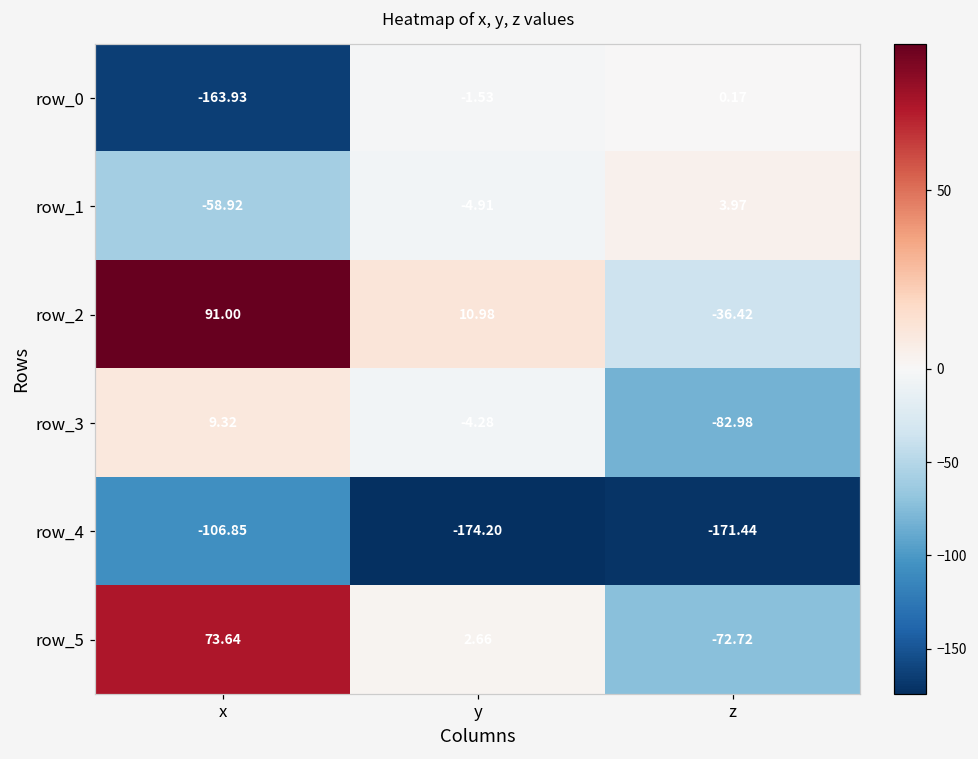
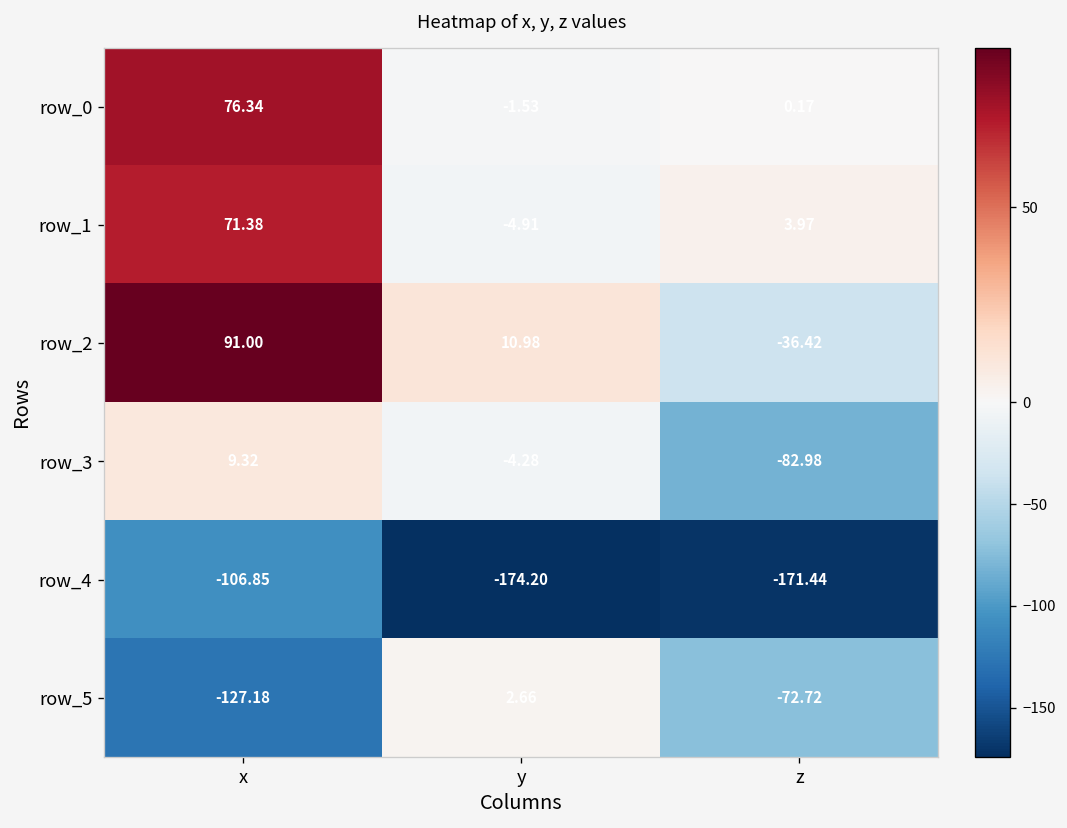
  {
    "row_0": {
-     "x": -163.93
+     "x": 76.34
    },
    "row_1": {
-     "x": -58.92
+     "x": 71.38
    },
    "row_2": {
      "x": 91.00,
      "z": -36.42
    },
    "row_3": {
      "z": -82.98
    },
    "row_4": {
      "x": -106.85,
      "y": -174.20,
      "z": -171.44
    },
    "row_5": {
-     "x": 73.64,
+     "x": -127.18,
      "z": -72.72
    }
  }
